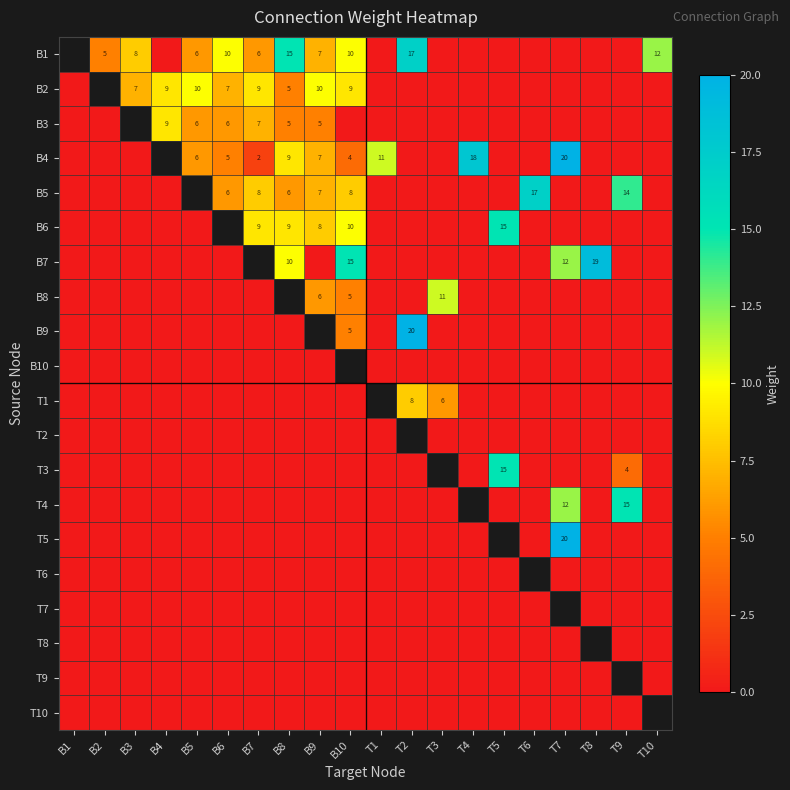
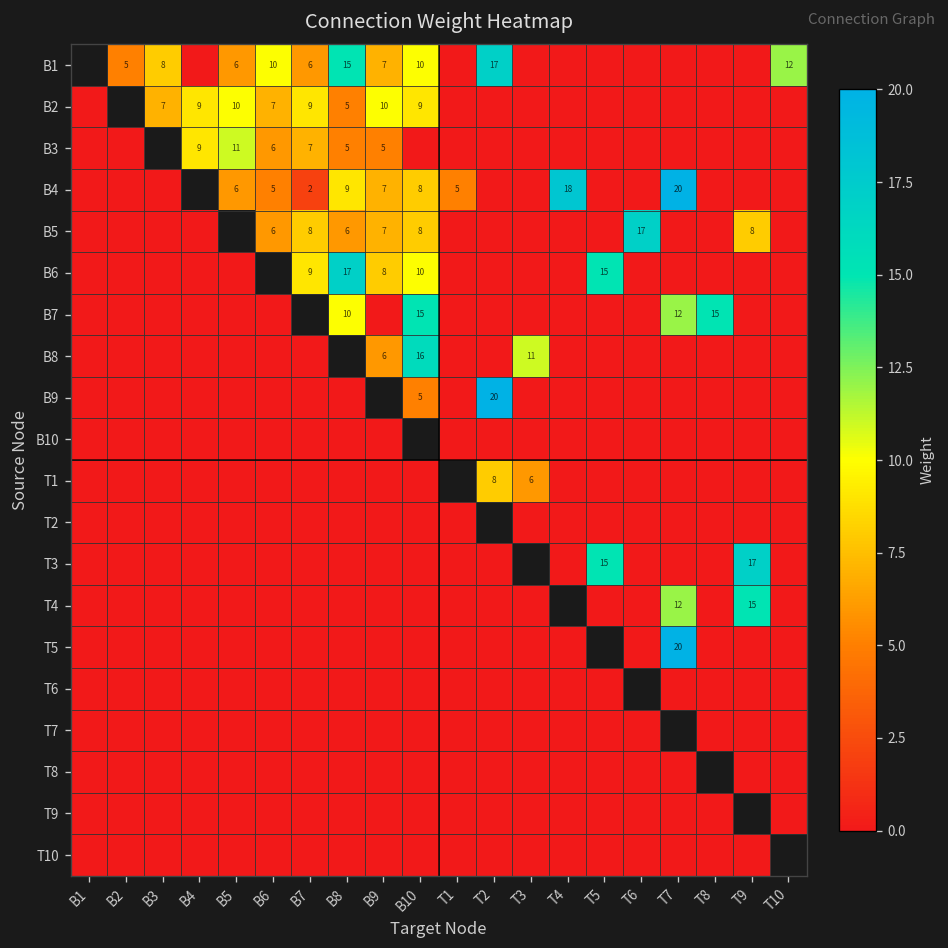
  {
    "B1": {
      "B2": 5,
      "B3": 8,
      "B5": 6,
      "B6": 10,
      "B7": 6,
      "B8": 15,
      "B9": 7,
      "B10": 10,
      "T2": 17,
      "T10": 12
    },
    "B2": {
      "B3": 7,
      "B4": 9,
      "B5": 10,
      "B6": 7,
      "B7": 9,
      "B8": 5,
      "B9": 10,
      "B10": 9
    },
    "B3": {
      "B4": 9,
-     "B5": 6,
+     "B5": 11,
      "B6": 6,
      "B7": 7,
      "B8": 5,
      "B9": 5
    },
    "B4": {
      "B5": 6,
      "B6": 5,
      "B7": 2,
      "B8": 9,
      "B9": 7,
-     "B10": 4,
-     "T1": 11,
+     "B10": 8,
+     "T1": 5,
      "T4": 18,
      "T7": 20
    },
    "B5": {
      "B6": 6,
      "B7": 8,
      "B8": 6,
      "B9": 7,
      "B10": 8,
      "T6": 17,
-     "T9": 14
+     "T9": 8
    },
    "B6": {
      "B7": 9,
-     "B8": 9,
+     "B8": 17,
      "B9": 8,
      "B10": 10,
      "T5": 15
    },
    "B7": {
      "B8": 10,
      "B10": 15,
      "T7": 12,
-     "T8": 19
+     "T8": 15
    },
    "B8": {
      "B9": 6,
-     "B10": 5,
+     "B10": 16,
      "T3": 11
    },
    "B9": {
      "B10": 5,
      "T2": 20
    },
    "T1": {
      "T2": 8,
      "T3": 6
    },
    "T3": {
      "T5": 15,
-     "T9": 4
+     "T9": 17
    },
    "T4": {
      "T7": 12,
      "T9": 15
    },
    "T5": {
      "T7": 20
    }
  }
